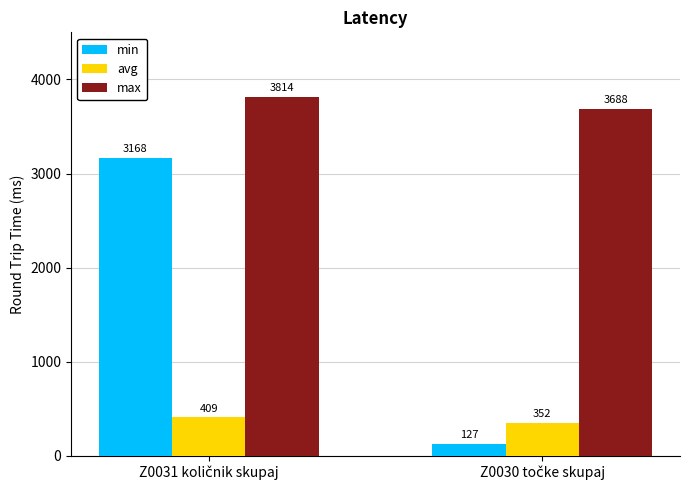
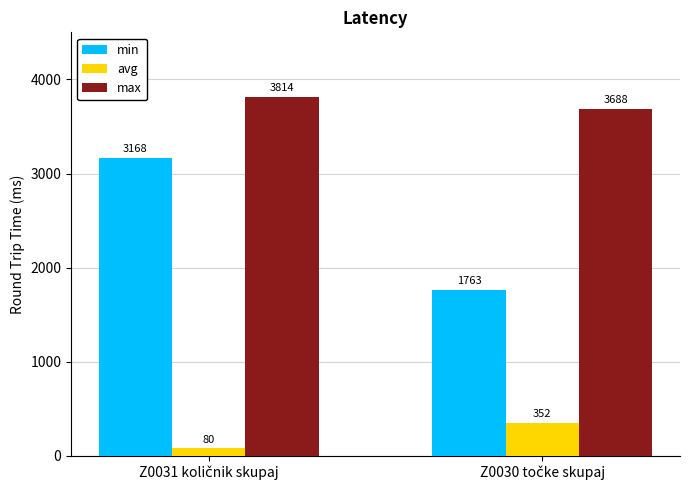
  {
    "min": {
      "Z0031 količnik skupaj": 3168,
-     "Z0030 točke skupaj": 127
+     "Z0030 točke skupaj": 1763
    },
    "avg": {
-     "Z0031 količnik skupaj": 409,
+     "Z0031 količnik skupaj": 80,
      "Z0030 točke skupaj": 352
    },
    "max": {
      "Z0031 količnik skupaj": 3814,
      "Z0030 točke skupaj": 3688
    }
  }
